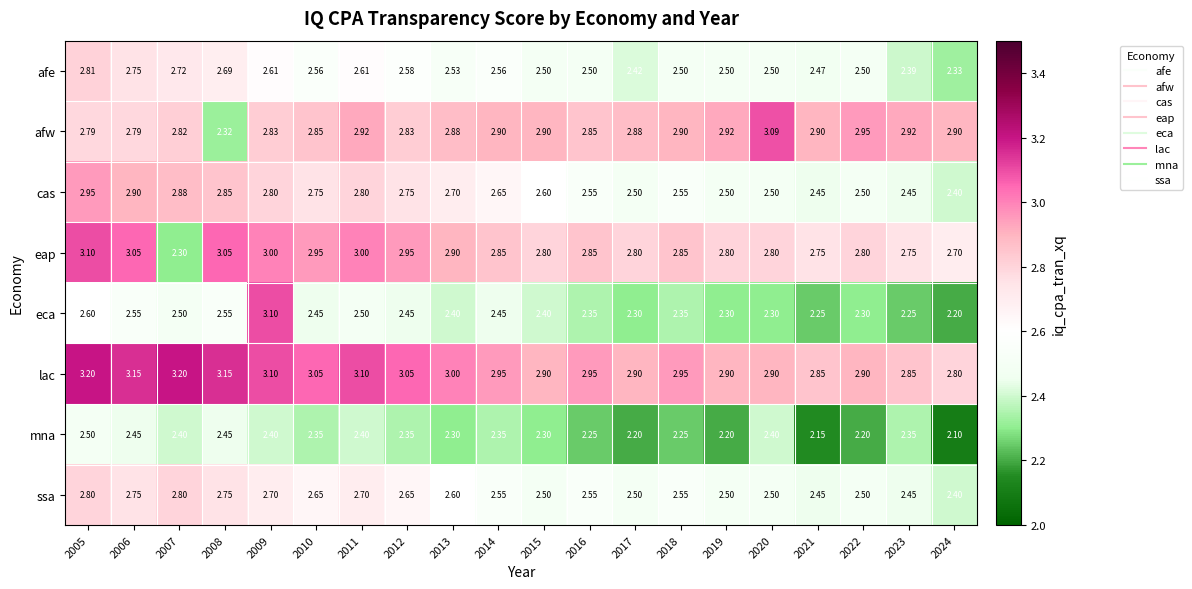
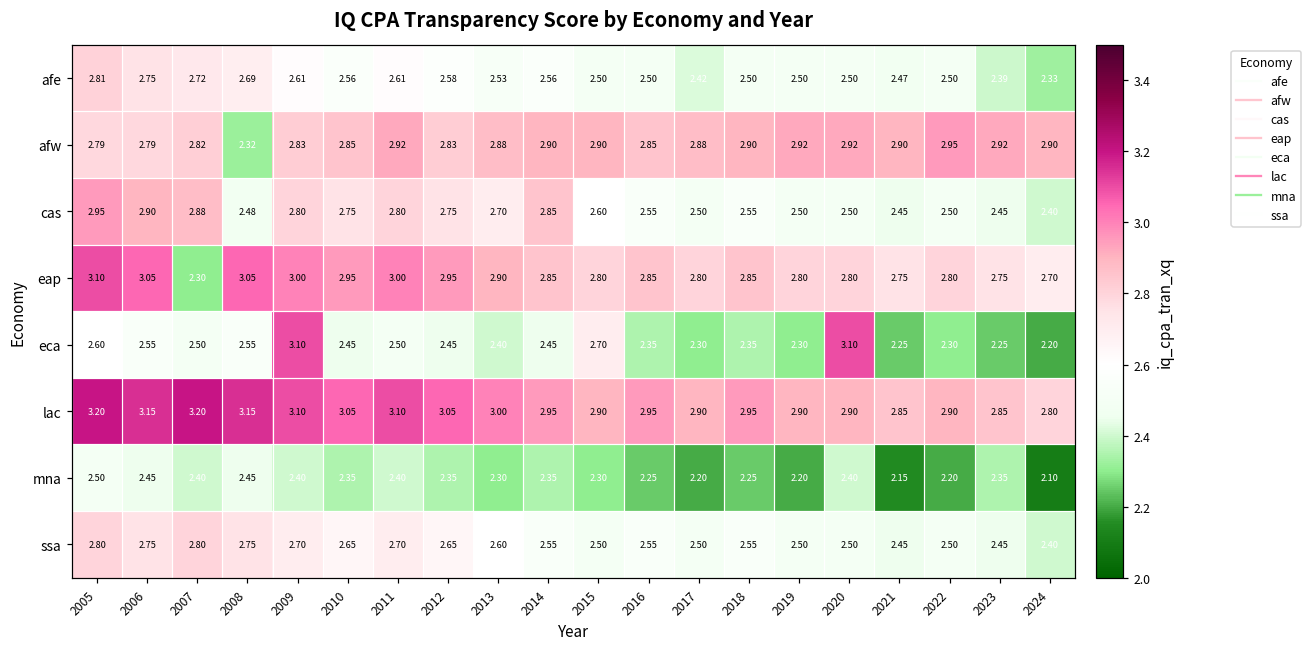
  {
    "afe": {
      "2005": 2.81,
      "2006": 2.75,
      "2007": 2.72,
      "2008": 2.69,
      "2009": 2.61,
      "2010": 2.56,
      "2011": 2.61,
      "2012": 2.58,
      "2013": 2.53,
      "2014": 2.56,
      "2015": 2.50,
      "2016": 2.50,
      "2018": 2.50,
      "2019": 2.50,
      "2020": 2.50,
      "2021": 2.47,
      "2022": 2.50,
      "2023": 2.39,
      "2024": 2.33
    },
    "afw": {
      "2005": 2.79,
      "2006": 2.79,
      "2007": 2.82,
      "2008": 2.32,
      "2009": 2.83,
      "2010": 2.85,
      "2011": 2.92,
      "2012": 2.83,
      "2013": 2.88,
      "2014": 2.90,
      "2015": 2.90,
      "2016": 2.85,
      "2017": 2.88,
      "2018": 2.90,
      "2019": 2.92,
-     "2020": 3.09,
+     "2020": 2.92,
      "2021": 2.90,
      "2022": 2.95,
      "2023": 2.92,
      "2024": 2.90
    },
    "cas": {
      "2005": 2.95,
      "2006": 2.90,
      "2007": 2.88,
-     "2008": 2.85,
+     "2008": 2.48,
      "2009": 2.80,
      "2010": 2.75,
      "2011": 2.80,
      "2012": 2.75,
      "2013": 2.70,
-     "2014": 2.65,
+     "2014": 2.85,
      "2015": 2.60,
      "2016": 2.55,
      "2017": 2.50,
      "2018": 2.55,
      "2019": 2.50,
      "2020": 2.50,
      "2021": 2.45,
      "2022": 2.50,
      "2023": 2.45,
      "2024": 2.40
    },
    "eap": {
      "2005": 3.10,
      "2006": 3.05,
      "2007": 2.30,
      "2008": 3.05,
      "2009": 3.00,
      "2010": 2.95,
      "2011": 3.00,
      "2012": 2.95,
      "2013": 2.90,
      "2014": 2.85,
      "2015": 2.80,
      "2016": 2.85,
      "2017": 2.80,
      "2018": 2.85,
      "2019": 2.80,
      "2020": 2.80,
      "2021": 2.75,
      "2022": 2.80,
      "2023": 2.75,
      "2024": 2.70
    },
    "eca": {
      "2005": 2.60,
      "2006": 2.55,
      "2007": 2.50,
      "2008": 2.55,
      "2009": 3.10,
      "2010": 2.45,
      "2011": 2.50,
      "2012": 2.45,
      "2013": 2.40,
      "2014": 2.45,
-     "2015": 2.40,
+     "2015": 2.70,
      "2016": 2.35,
      "2017": 2.30,
      "2018": 2.35,
      "2019": 2.30,
-     "2020": 2.30,
+     "2020": 3.10,
      "2021": 2.25,
      "2022": 2.30,
      "2023": 2.25,
      "2024": 2.20
    },
    "lac": {
      "2005": 3.20,
      "2006": 3.15,
      "2007": 3.20,
      "2008": 3.15,
      "2009": 3.10,
      "2010": 3.05,
      "2011": 3.10,
      "2012": 3.05,
      "2013": 3.00,
      "2014": 2.95,
      "2015": 2.90,
      "2016": 2.95,
      "2017": 2.90,
      "2018": 2.95,
      "2019": 2.90,
      "2020": 2.90,
      "2021": 2.85,
      "2022": 2.90,
      "2023": 2.85,
      "2024": 2.80
    },
    "mna": {
      "2005": 2.50,
      "2006": 2.45,
      "2007": 2.40,
      "2008": 2.45,
      "2009": 2.40,
      "2010": 2.35,
      "2011": 2.40,
      "2012": 2.35,
      "2013": 2.30,
      "2014": 2.35,
      "2015": 2.30,
      "2016": 2.25,
      "2017": 2.20,
      "2018": 2.25,
      "2019": 2.20,
      "2020": 2.40,
      "2021": 2.15,
      "2022": 2.20,
      "2023": 2.35,
      "2024": 2.10
    },
    "ssa": {
      "2005": 2.80,
      "2006": 2.75,
      "2007": 2.80,
      "2008": 2.75,
      "2009": 2.70,
      "2010": 2.65,
      "2011": 2.70,
      "2012": 2.65,
      "2013": 2.60,
      "2014": 2.55,
      "2015": 2.50,
      "2016": 2.55,
      "2017": 2.50,
      "2018": 2.55,
      "2019": 2.50,
      "2020": 2.50,
      "2021": 2.45,
      "2022": 2.50,
      "2023": 2.45,
      "2024": 2.40
    }
  }
